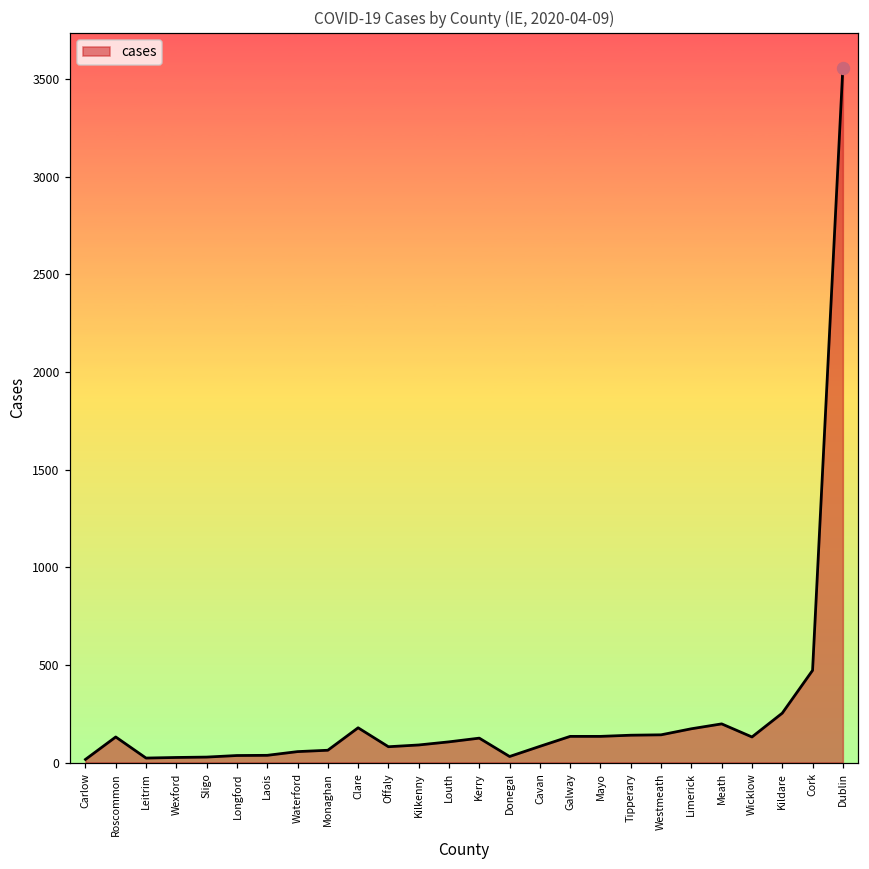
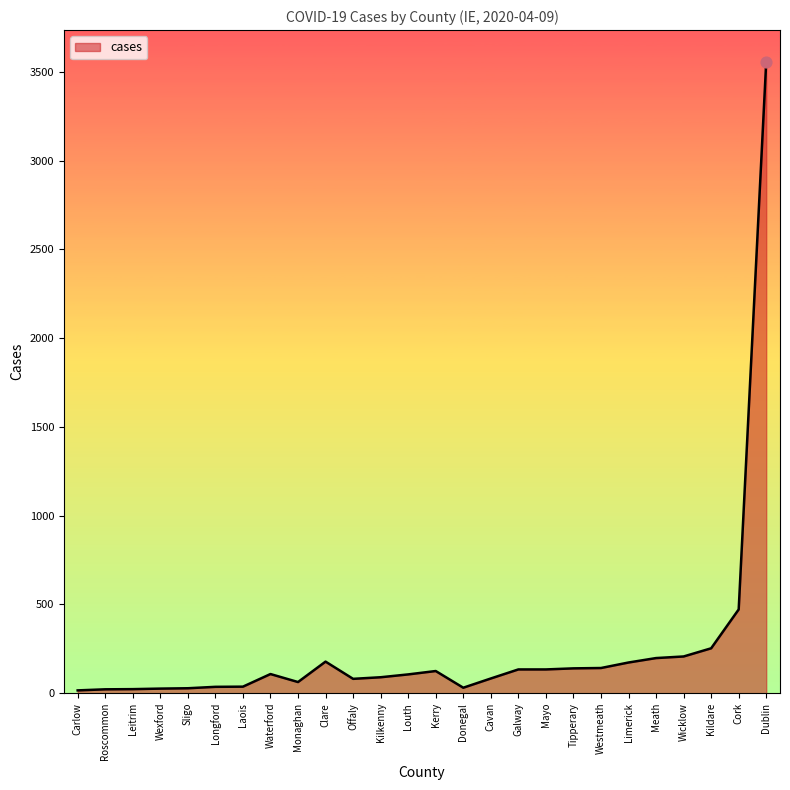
  {
    "cases": {
      "Carlow": 20,
-     "Roscommon": 130,
+     "Roscommon": 20,
      "Leitrim": 20,
      "Wexford": 30,
      "Sligo": 30,
      "Longford": 40,
      "Laois": 40,
-     "Waterford": 60,
+     "Waterford": 110,
      "Monaghan": 60,
      "Clare": 180,
      "Offaly": 80,
      "Kilkenny": 90,
      "Louth": 110,
      "Kerry": 130,
      "Donegal": 30,
      "Cavan": 80,
      "Galway": 130,
      "Mayo": 130,
      "Tipperary": 140,
      "Westmeath": 140,
      "Limerick": 170,
      "Meath": 200,
-     "Wicklow": 130,
+     "Wicklow": 210,
      "Kildare": 250,
      "Cork": 470
    }
  }
